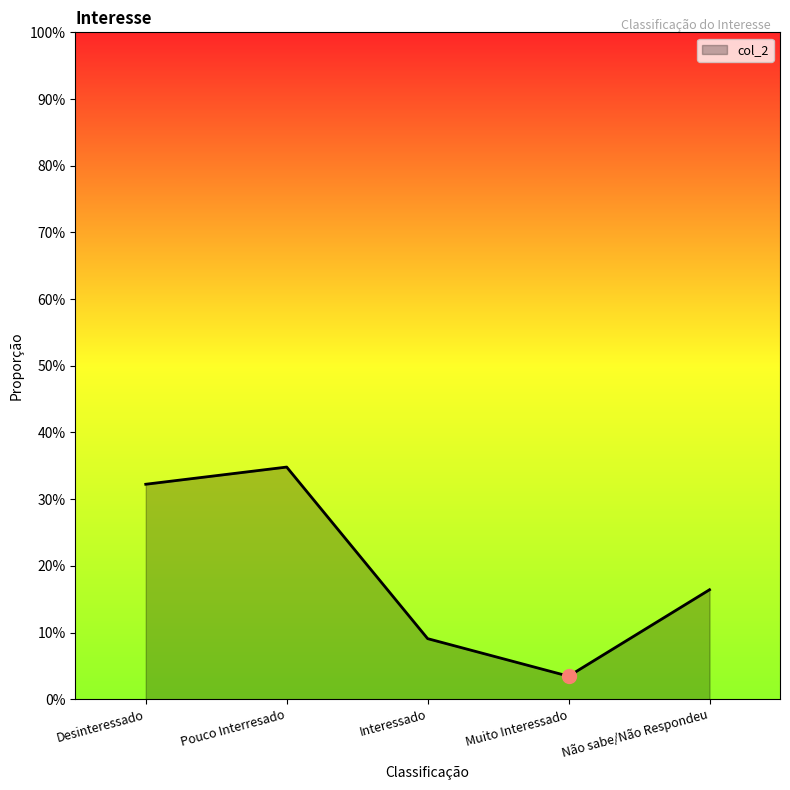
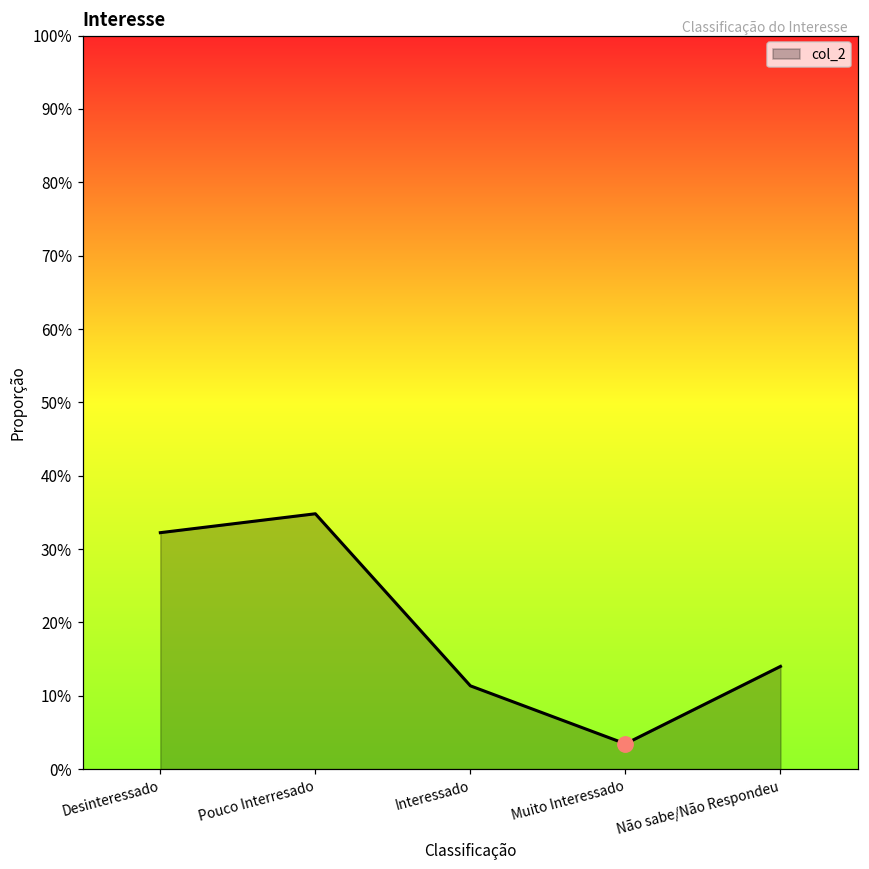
  {
    "col_2": {
      "Desinteressado": "32%",
      "Pouco Interresado": "35%",
-     "Interessado": "9%",
-     "Não sabe/Não Respondeu": "16%"
+     "Interessado": "11%",
+     "Não sabe/Não Respondeu": "14%"
    }
  }
